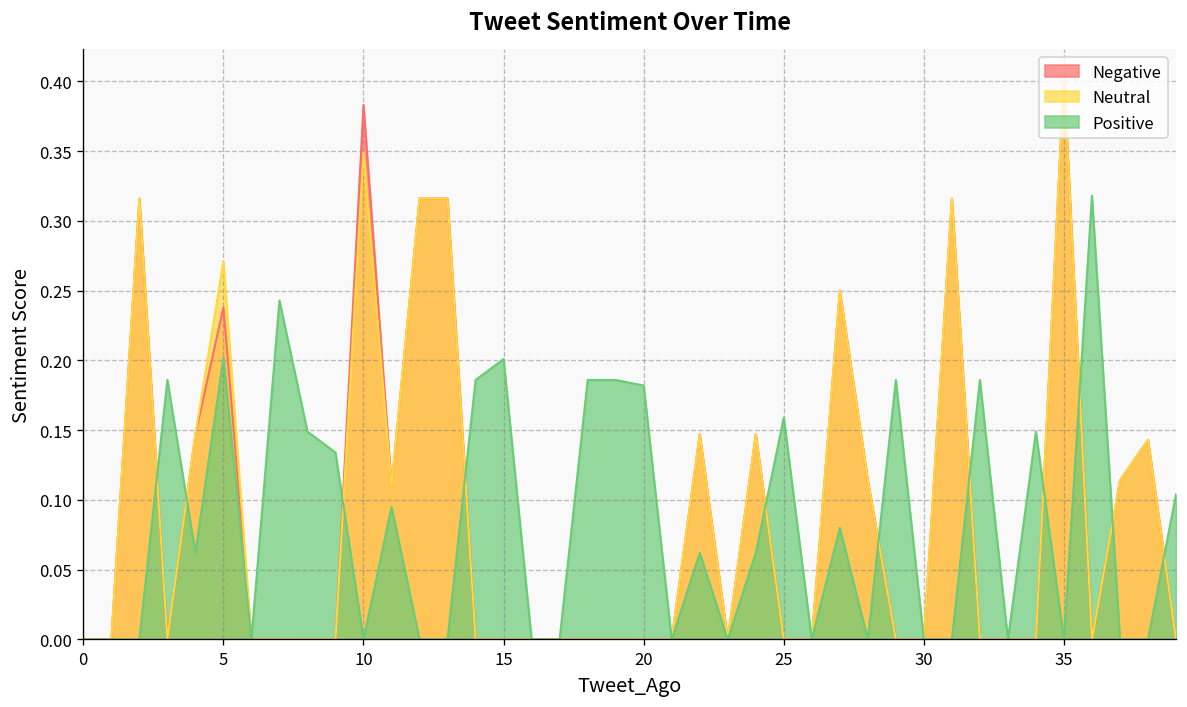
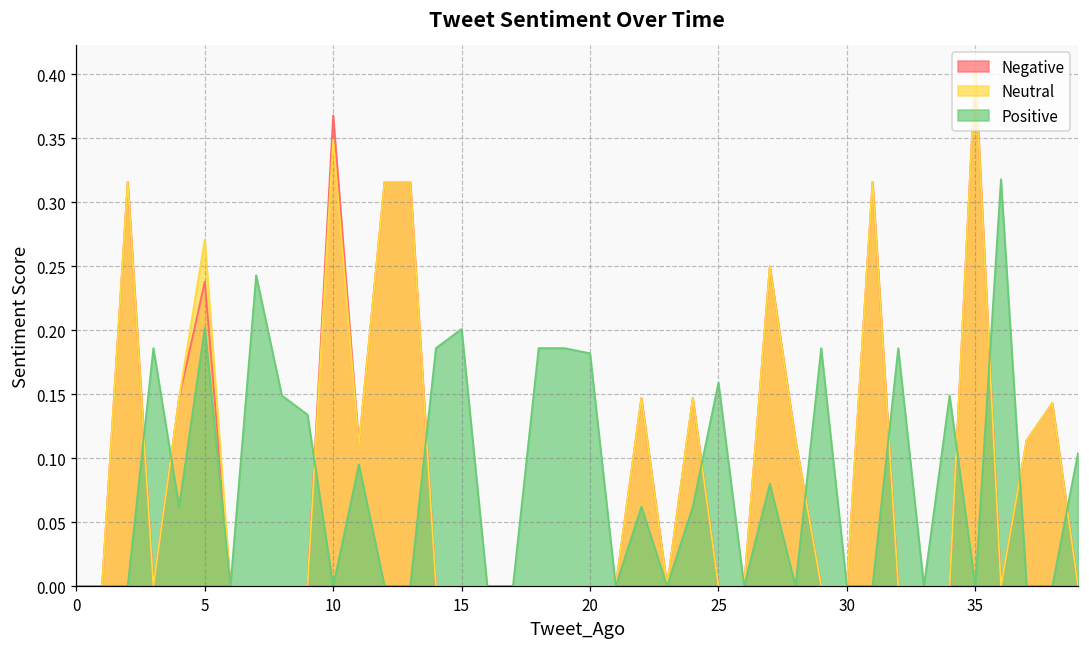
  {
    "Negative": {
      "5": 0.238,
-     "10": 0.383
+     "10": 0.368
    },
    "Neutral": {
      "5": 0.271,
      "10": 0.349
    },
    "Positive": {
      "5": 0.202,
      "10": 0.000,
      "15": 0.201,
      "20": 0.182,
      "25": 0.159,
      "35": 0.000
    }
  }
